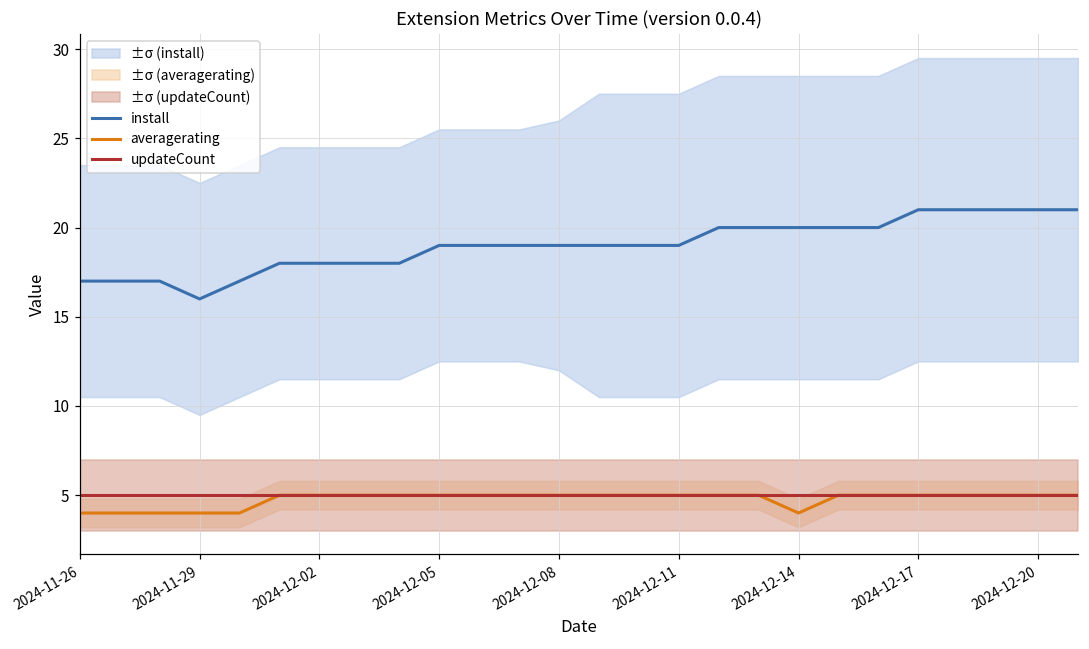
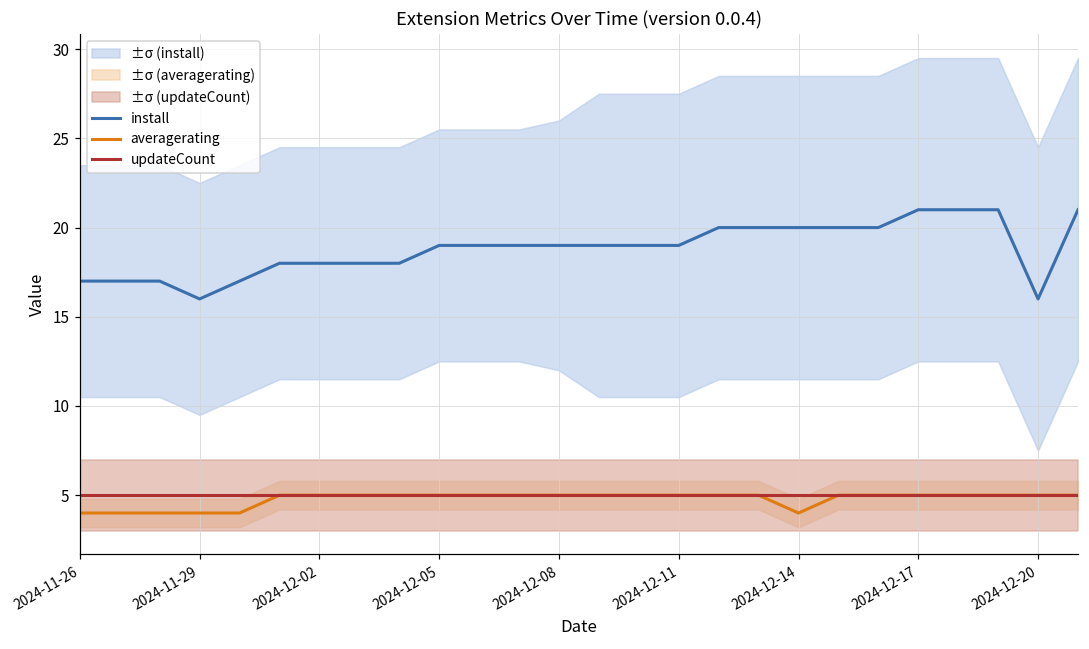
  {
    "install": {
      "2024-11-26": 17,
      "2024-11-29": 16,
      "2024-12-02": 18,
      "2024-12-05": 19,
      "2024-12-08": 19,
      "2024-12-11": 19,
      "2024-12-14": 20,
      "2024-12-17": 21,
-     "2024-12-20": 21
+     "2024-12-20": 16
    },
    "averagerating": {
      "2024-11-26": 4,
      "2024-11-29": 4,
      "2024-12-14": 4
    },
    "updateCount": {
      "2024-11-26": 5,
      "2024-11-29": 5,
      "2024-12-14": 5
    }
  }
